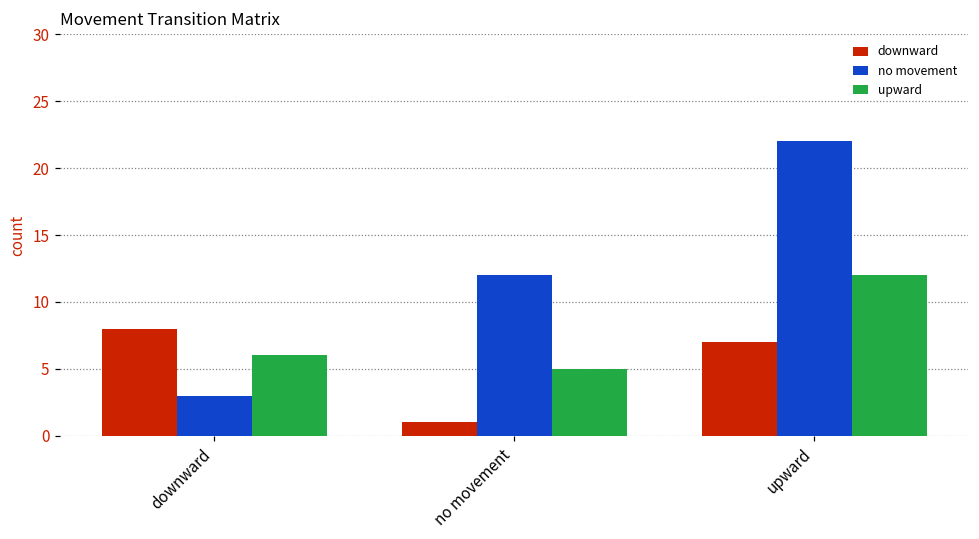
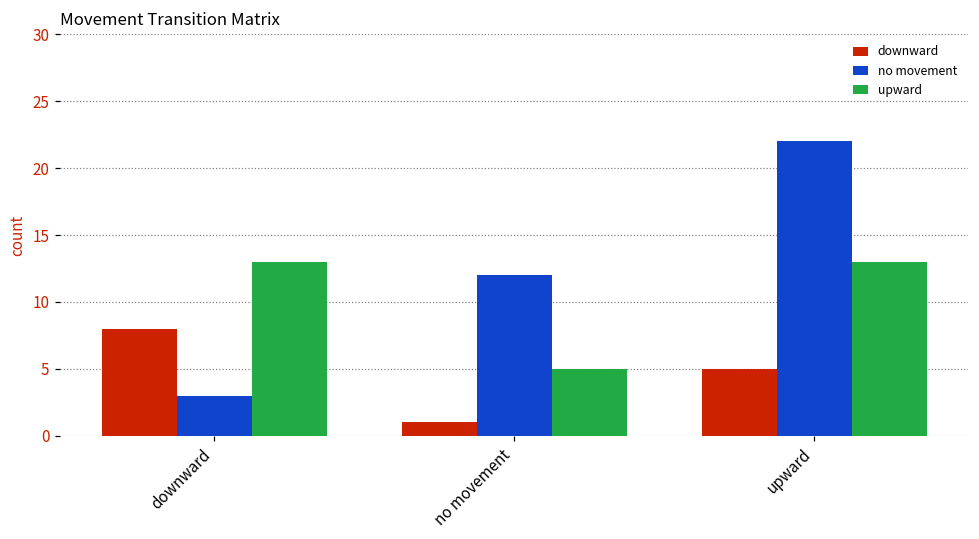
  {
    "downward": {
      "downward": 8,
      "no movement": 1,
-     "upward": 7
+     "upward": 5
    },
    "no movement": {
      "downward": 3,
      "no movement": 12,
      "upward": 22
    },
    "upward": {
-     "downward": 6,
+     "downward": 13,
      "no movement": 5,
-     "upward": 12
+     "upward": 13
    }
  }
